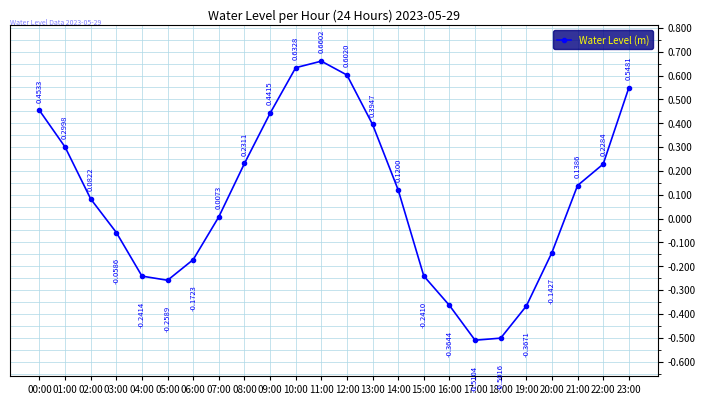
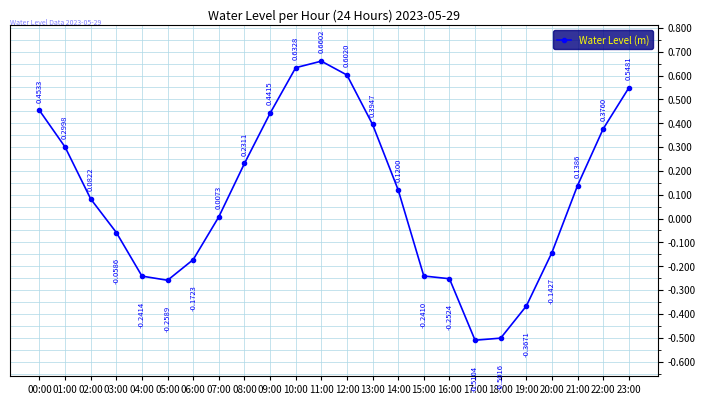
  {
    "00:00": 0.4533,
    "01:00": 0.2998,
    "02:00": 0.0822,
    "03:00": -0.0586,
    "04:00": -0.2414,
    "05:00": -0.2589,
    "06:00": -0.1723,
    "07:00": 0.0073,
    "08:00": 0.2311,
    "09:00": 0.4415,
    "10:00": 0.6328,
    "11:00": 0.6602,
    "12:00": 0.6020,
    "13:00": 0.3947,
    "14:00": 0.1200,
    "15:00": -0.2410,
-   "16:00": -0.3644,
+   "16:00": -0.2524,
    "17:00": -0.5104,
    "18:00": -0.5016,
    "19:00": -0.3671,
    "20:00": -0.1427,
    "21:00": 0.1386,
-   "22:00": 0.2284,
+   "22:00": 0.3760,
    "23:00": 0.5481
  }
